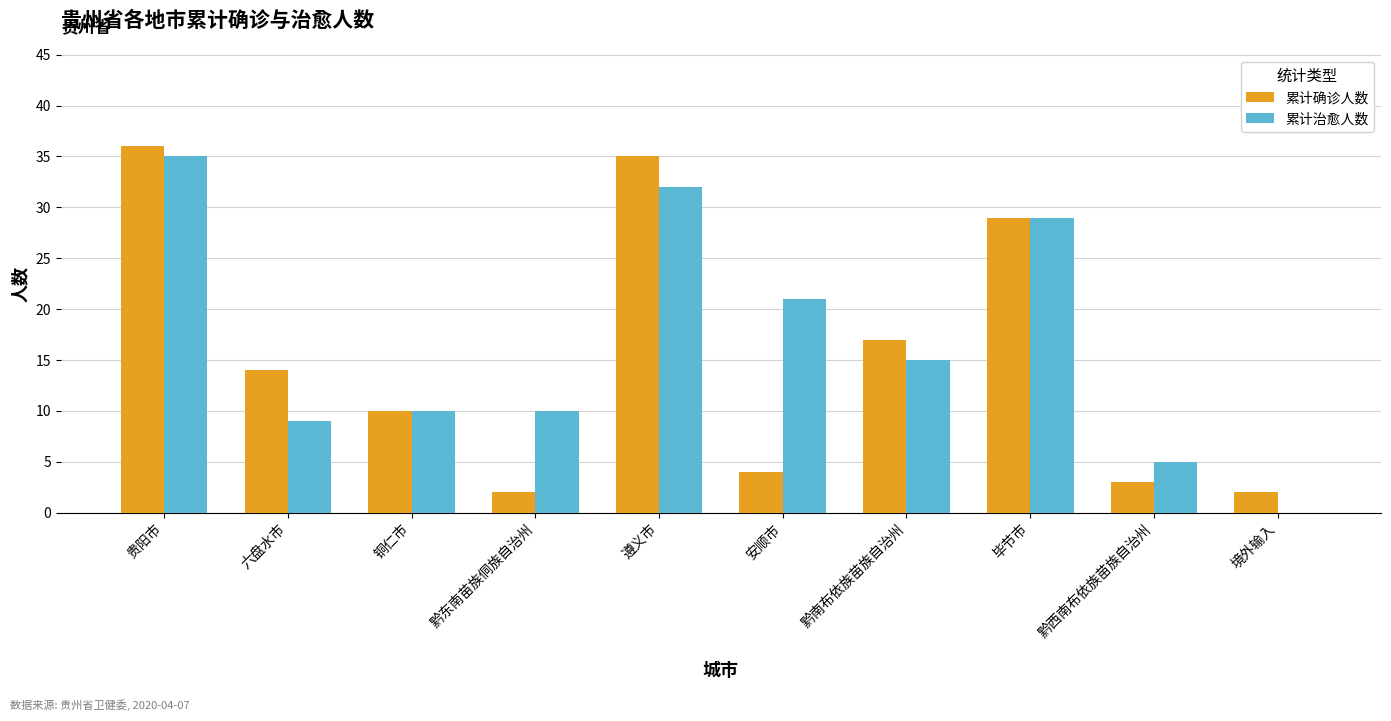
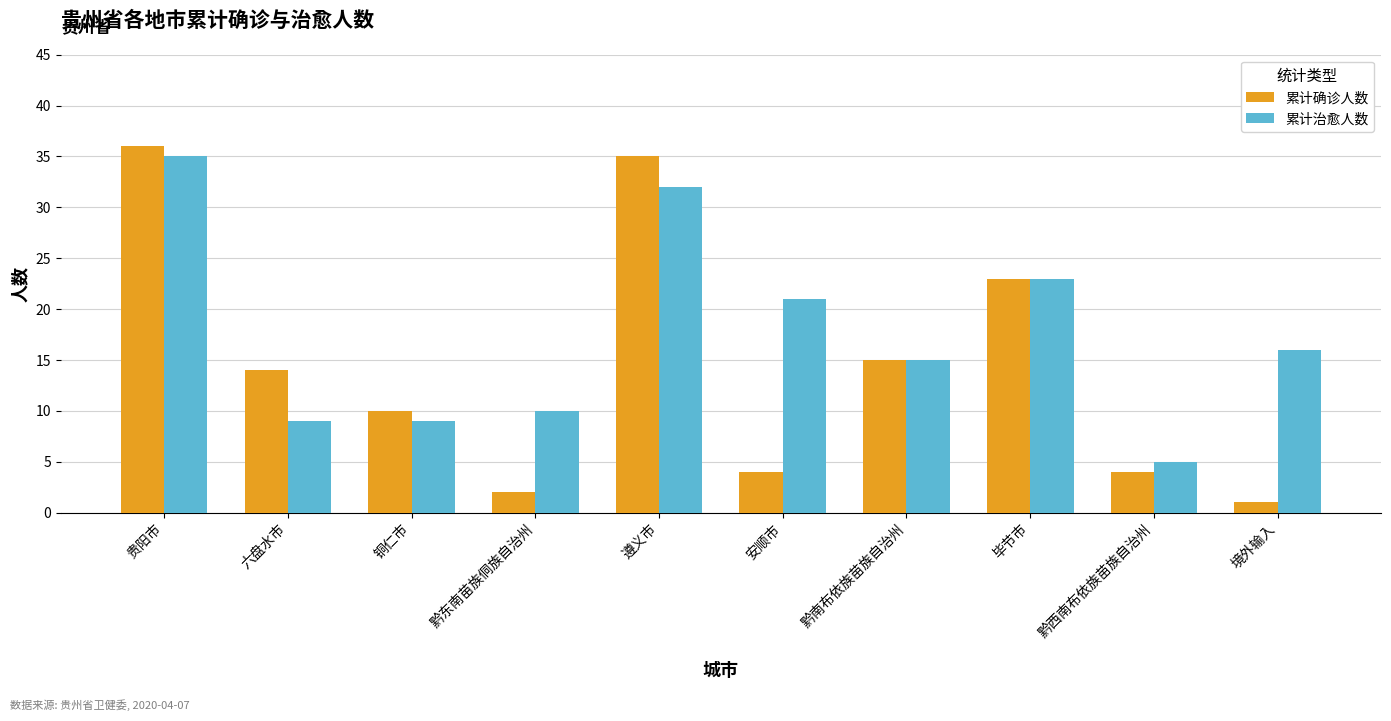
  {
    "累计确诊人数": {
      "贵阳市": 36,
      "六盘水市": 14,
      "铜仁市": 10,
      "黔东南苗族侗族自治州": 2,
      "遵义市": 35,
      "安顺市": 4,
-     "黔南布依族苗族自治州": 17,
-     "毕节市": 29,
-     "黔西南布依族苗族自治州": 3,
-     "境外输入": 2
+     "黔南布依族苗族自治州": 15,
+     "毕节市": 23,
+     "黔西南布依族苗族自治州": 4,
+     "境外输入": 1
    },
    "累计治愈人数": {
      "贵阳市": 35,
      "六盘水市": 9,
-     "铜仁市": 10,
+     "铜仁市": 9,
      "黔东南苗族侗族自治州": 10,
      "遵义市": 32,
      "安顺市": 21,
      "黔南布依族苗族自治州": 15,
-     "毕节市": 29,
+     "毕节市": 23,
      "黔西南布依族苗族自治州": 5,
-     "境外输入": 0
+     "境外输入": 16
    }
  }
